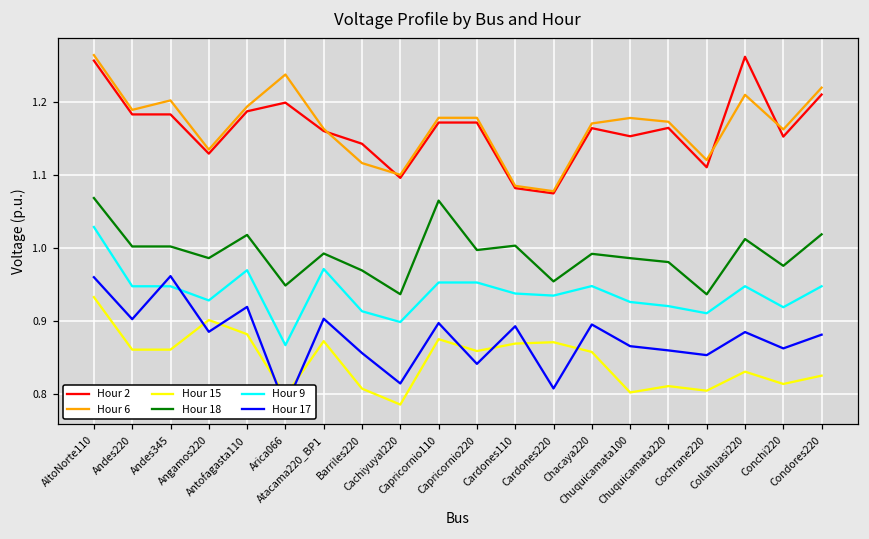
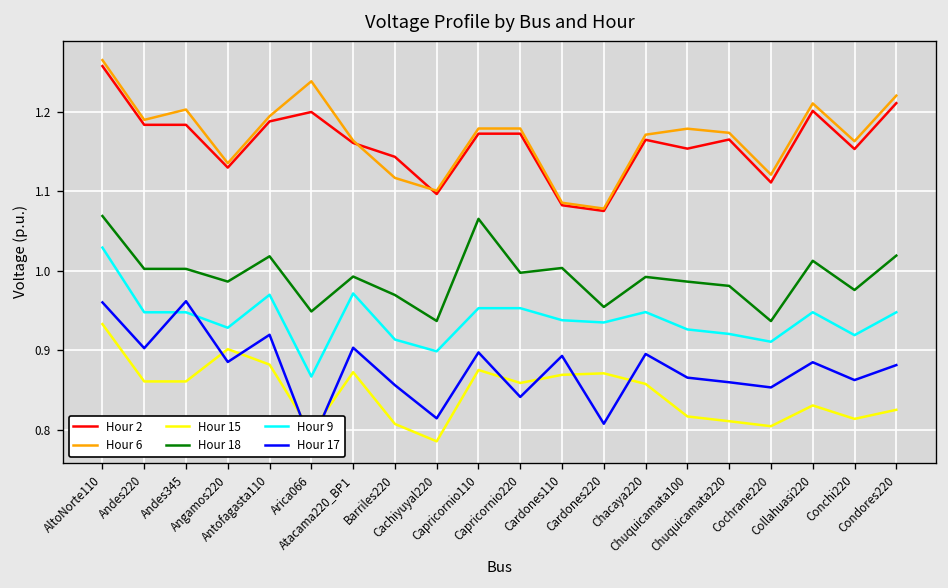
  {
    "Hour 2": {
      "AltoNorte110": 1.26,
      "Andes220": 1.18,
      "Andes345": 1.18,
      "Angamos220": 1.13,
      "Antofagasta110": 1.19,
      "Arica066": 1.20,
      "Barriles220": 1.14,
      "Cachiyuyal220": 1.10,
      "Capricornio110": 1.17,
      "Capricornio220": 1.17,
      "Chacaya220": 1.16,
      "Chuquicamata100": 1.15,
      "Chuquicamata220": 1.16,
      "Cochrane220": 1.11,
-     "Collahuasi220": 1.26,
+     "Collahuasi220": 1.20,
      "Conchi220": 1.15,
      "Condores220": 1.21
    },
    "Hour 6": {
      "AltoNorte110": 1.26,
      "Andes220": 1.19,
      "Andes345": 1.20,
      "Angamos220": 1.14,
      "Antofagasta110": 1.19,
      "Arica066": 1.24,
      "Barriles220": 1.12,
      "Cachiyuyal220": 1.10,
      "Capricornio110": 1.18,
      "Capricornio220": 1.18,
      "Chacaya220": 1.17,
      "Chuquicamata100": 1.18,
      "Chuquicamata220": 1.17,
      "Cochrane220": 1.12,
      "Collahuasi220": 1.21,
      "Conchi220": 1.16,
      "Condores220": 1.22
    },
    "Hour 15": {
      "AltoNorte110": 0.93,
      "Andes220": 0.86,
      "Andes345": 0.86,
      "Angamos220": 0.90,
      "Antofagasta110": 0.88,
      "Atacama220_BP1": 0.87,
      "Barriles220": 0.81,
      "Cachiyuyal220": 0.79,
      "Capricornio110": 0.88,
      "Capricornio220": 0.86,
      "Cardones110": 0.87,
      "Cardones220": 0.87,
      "Chacaya220": 0.86,
-     "Chuquicamata100": 0.80,
+     "Chuquicamata100": 0.82,
      "Chuquicamata220": 0.81,
      "Cochrane220": 0.80,
      "Collahuasi220": 0.83,
      "Conchi220": 0.81,
      "Condores220": 0.83
    },
    "Hour 18": {
      "AltoNorte110": 1.07,
      "Andes220": 1.00,
      "Andes345": 1.00,
      "Angamos220": 0.99,
      "Antofagasta110": 1.02,
      "Arica066": 0.95,
      "Atacama220_BP1": 0.99,
      "Barriles220": 0.97,
      "Cachiyuyal220": 0.94,
      "Capricornio110": 1.07,
      "Capricornio220": 1.00,
      "Cardones110": 1.00,
      "Cardones220": 0.95,
      "Chacaya220": 0.99,
      "Chuquicamata100": 0.99,
      "Chuquicamata220": 0.98,
      "Cochrane220": 0.94,
      "Collahuasi220": 1.01,
      "Conchi220": 0.98,
      "Condores220": 1.02
    },
    "Hour 9": {
      "AltoNorte110": 1.03,
      "Andes220": 0.95,
      "Andes345": 0.95,
      "Angamos220": 0.93,
      "Antofagasta110": 0.97,
      "Arica066": 0.87,
      "Atacama220_BP1": 0.97,
      "Barriles220": 0.91,
      "Cachiyuyal220": 0.90,
      "Capricornio110": 0.95,
      "Capricornio220": 0.95,
      "Cardones110": 0.94,
      "Cardones220": 0.94,
      "Chacaya220": 0.95,
      "Chuquicamata100": 0.93,
      "Chuquicamata220": 0.92,
      "Cochrane220": 0.91,
      "Collahuasi220": 0.95,
      "Conchi220": 0.92,
      "Condores220": 0.95
    },
    "Hour 17": {
      "AltoNorte110": 0.96,
      "Andes220": 0.90,
      "Andes345": 0.96,
      "Angamos220": 0.89,
      "Antofagasta110": 0.92,
      "Atacama220_BP1": 0.90,
      "Barriles220": 0.86,
      "Cachiyuyal220": 0.81,
      "Capricornio110": 0.90,
      "Capricornio220": 0.84,
      "Cardones110": 0.89,
      "Cardones220": 0.81,
      "Chacaya220": 0.90,
      "Chuquicamata100": 0.87,
      "Chuquicamata220": 0.86,
      "Cochrane220": 0.85,
      "Collahuasi220": 0.89,
      "Conchi220": 0.86,
      "Condores220": 0.88
    }
  }
